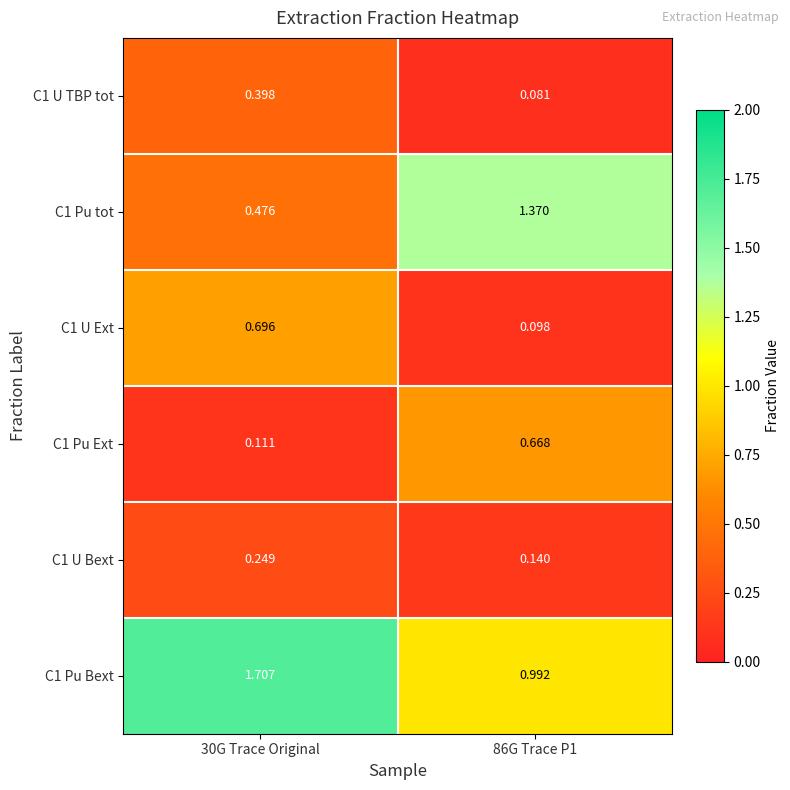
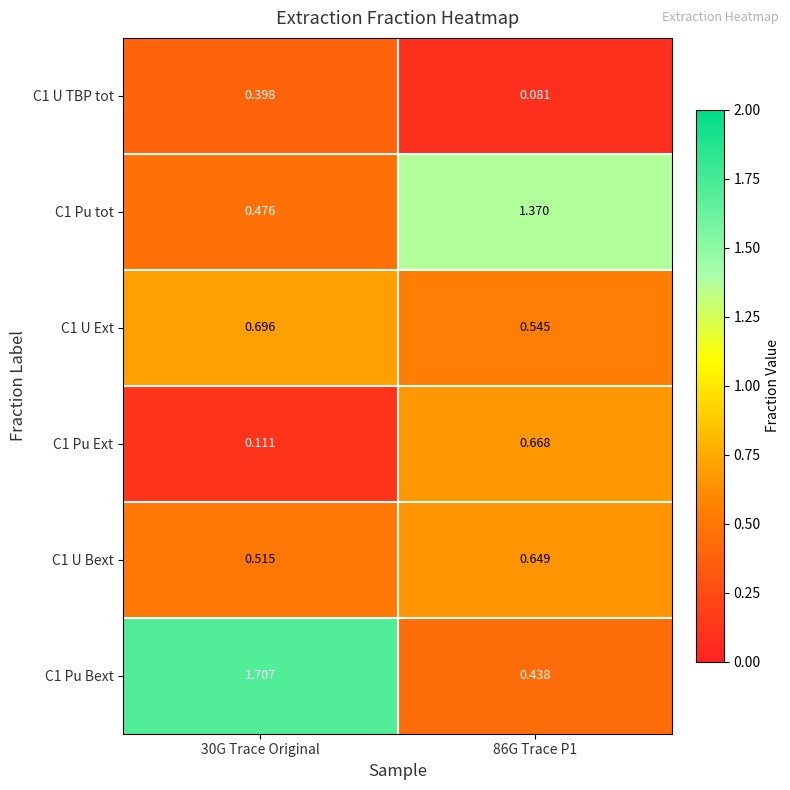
  {
    "C1 U TBP tot": {
      "30G Trace Original": 0.398,
      "86G Trace P1": 0.081
    },
    "C1 Pu tot": {
      "30G Trace Original": 0.476,
      "86G Trace P1": 1.370
    },
    "C1 U Ext": {
      "30G Trace Original": 0.696,
-     "86G Trace P1": 0.098
+     "86G Trace P1": 0.545
    },
    "C1 Pu Ext": {
      "30G Trace Original": 0.111,
      "86G Trace P1": 0.668
    },
    "C1 U Bext": {
-     "30G Trace Original": 0.249,
-     "86G Trace P1": 0.140
+     "30G Trace Original": 0.515,
+     "86G Trace P1": 0.649
    },
    "C1 Pu Bext": {
      "30G Trace Original": 1.707,
-     "86G Trace P1": 0.992
+     "86G Trace P1": 0.438
    }
  }
